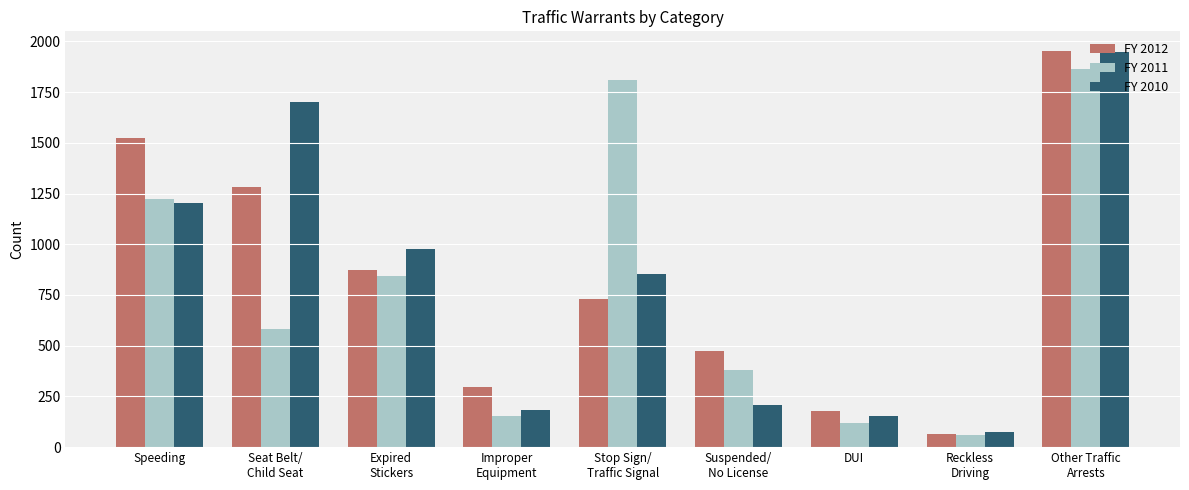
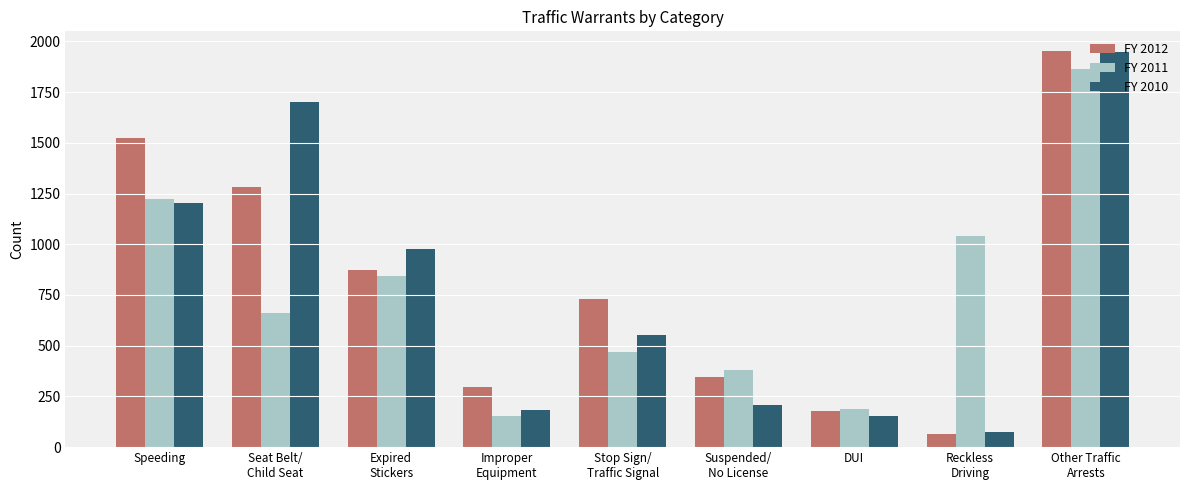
  {
    "FY 2012": {
      "Speeding": 1520,
      "Seat Belt/ Child Seat": 1280,
      "Expired Stickers": 870,
      "Improper Equipment": 300,
      "Stop Sign/ Traffic Signal": 730,
-     "Suspended/ No License": 480,
+     "Suspended/ No License": 350,
      "DUI": 180,
      "Reckless Driving": 60,
      "Other Traffic Arrests": 1950
    },
    "FY 2011": {
      "Speeding": 1220,
-     "Seat Belt/ Child Seat": 580,
+     "Seat Belt/ Child Seat": 660,
      "Expired Stickers": 840,
      "Improper Equipment": 160,
-     "Stop Sign/ Traffic Signal": 1810,
+     "Stop Sign/ Traffic Signal": 470,
      "Suspended/ No License": 380,
-     "DUI": 120,
-     "Reckless Driving": 60,
+     "DUI": 190,
+     "Reckless Driving": 1040,
      "Other Traffic Arrests": 1870
    },
    "FY 2010": {
      "Speeding": 1200,
      "Seat Belt/ Child Seat": 1700,
      "Expired Stickers": 980,
      "Improper Equipment": 180,
-     "Stop Sign/ Traffic Signal": 860,
+     "Stop Sign/ Traffic Signal": 550,
      "Suspended/ No License": 210,
      "DUI": 160,
      "Reckless Driving": 70,
      "Other Traffic Arrests": 1950
    }
  }
